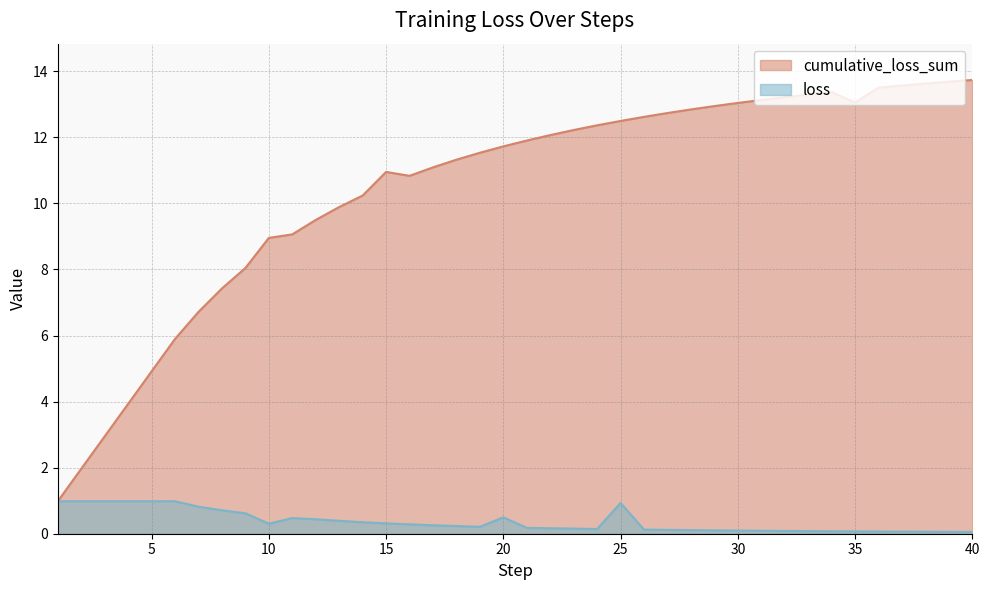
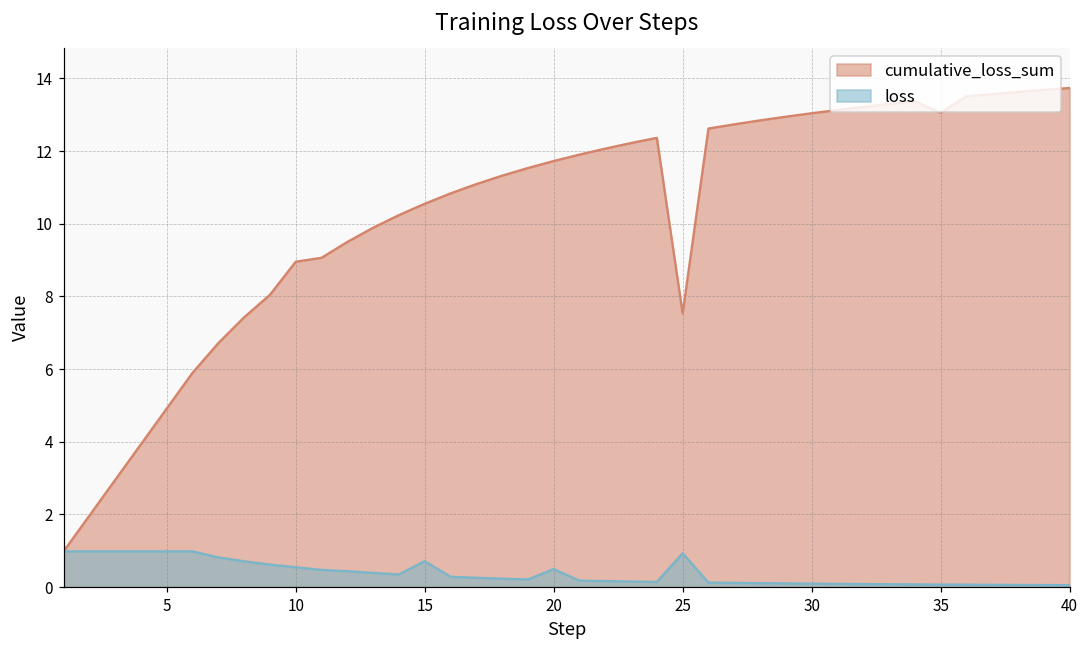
  {
    "cumulative_loss_sum": {
      "5": 4.9,
      "10": 9.0,
-     "15": 11.0,
+     "15": 10.6,
      "20": 11.7,
-     "25": 12.5,
+     "25": 7.5,
      "30": 13.0,
      "40": 13.7
    },
    "loss": {
      "5": 1.0,
-     "10": 0.3,
-     "15": 0.3,
+     "10": 0.5,
+     "15": 0.7,
      "20": 0.5,
      "25": 0.9,
      "30": 0.1,
      "35": 0.1,
      "40": 0.1
    }
  }
